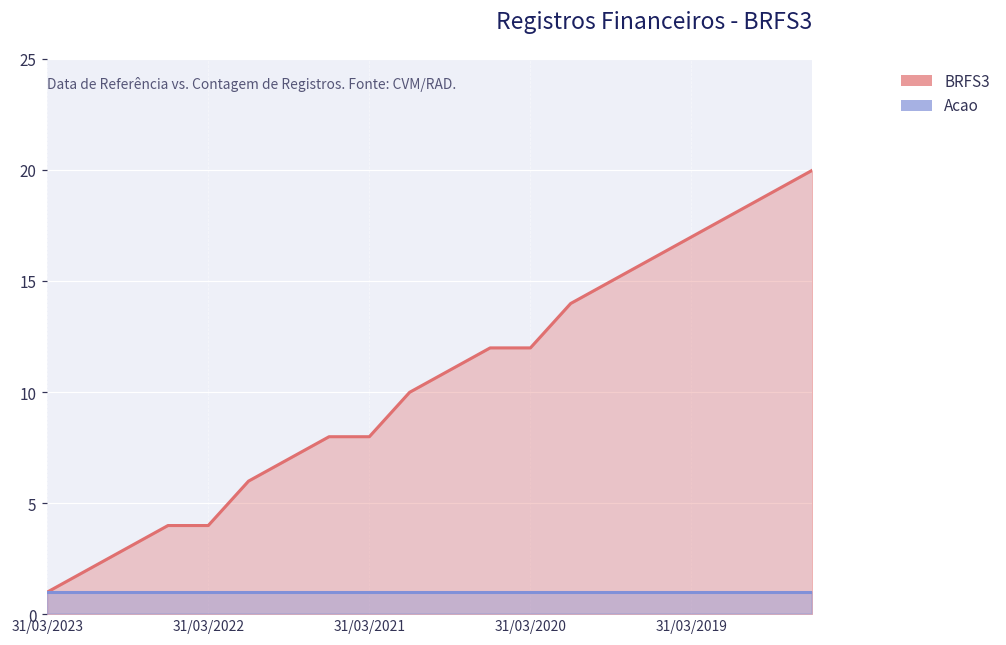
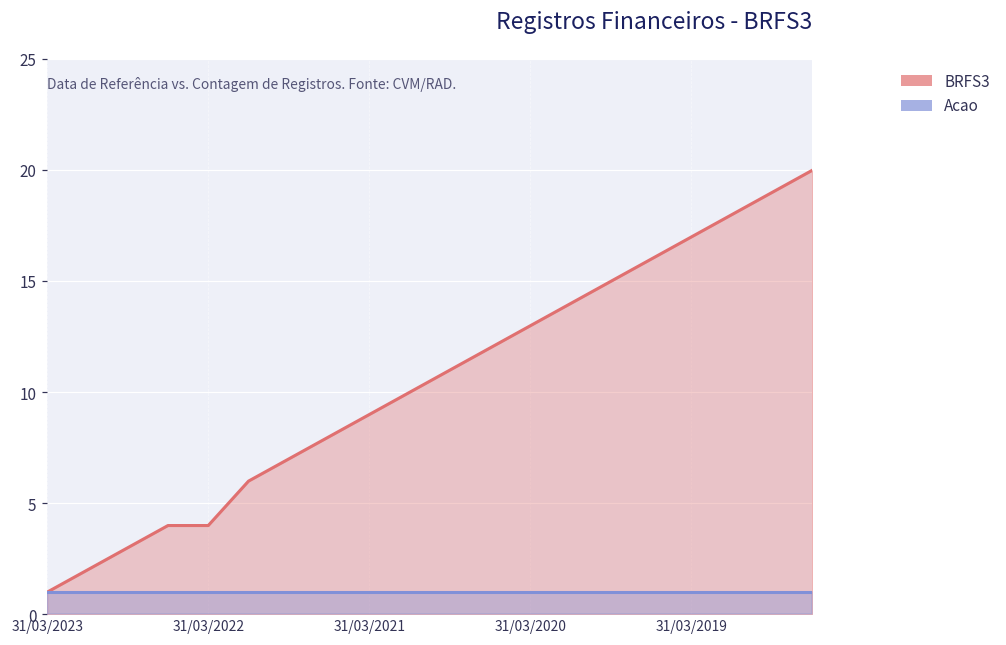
  {
    "BRFS3": {
      "31/03/2022": 4,
-     "31/03/2021": 8,
-     "31/03/2020": 12,
+     "31/03/2021": 9,
+     "31/03/2020": 13,
      "31/03/2019": 17
    },
    "Acao": {
      "31/03/2022": 1,
      "31/03/2021": 1,
      "31/03/2020": 1,
      "31/03/2019": 1
    }
  }
